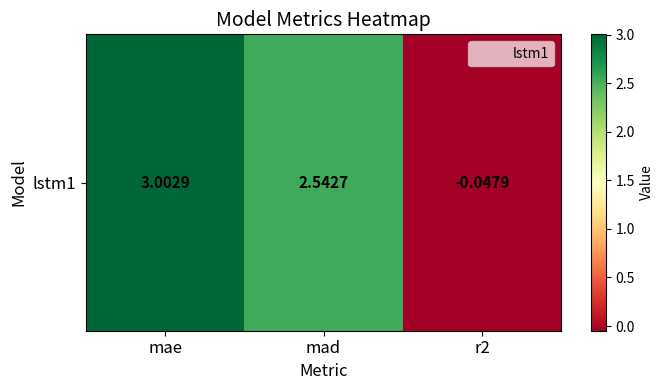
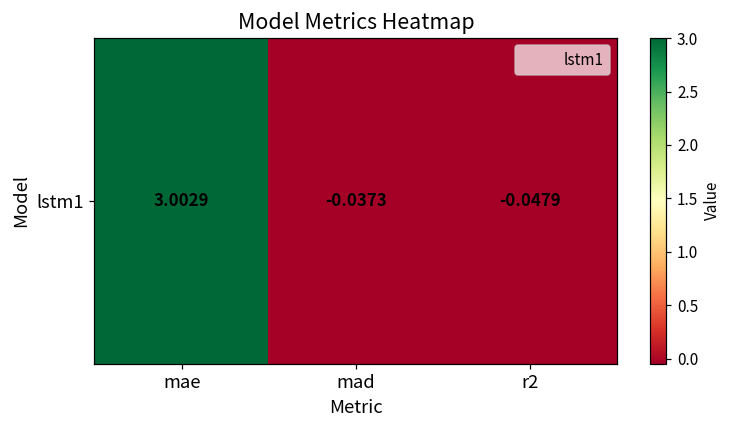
  {
    "lstm1": {
      "mae": 3.0029,
-     "mad": 2.5427,
+     "mad": -0.0373,
      "r2": -0.0479
    }
  }
